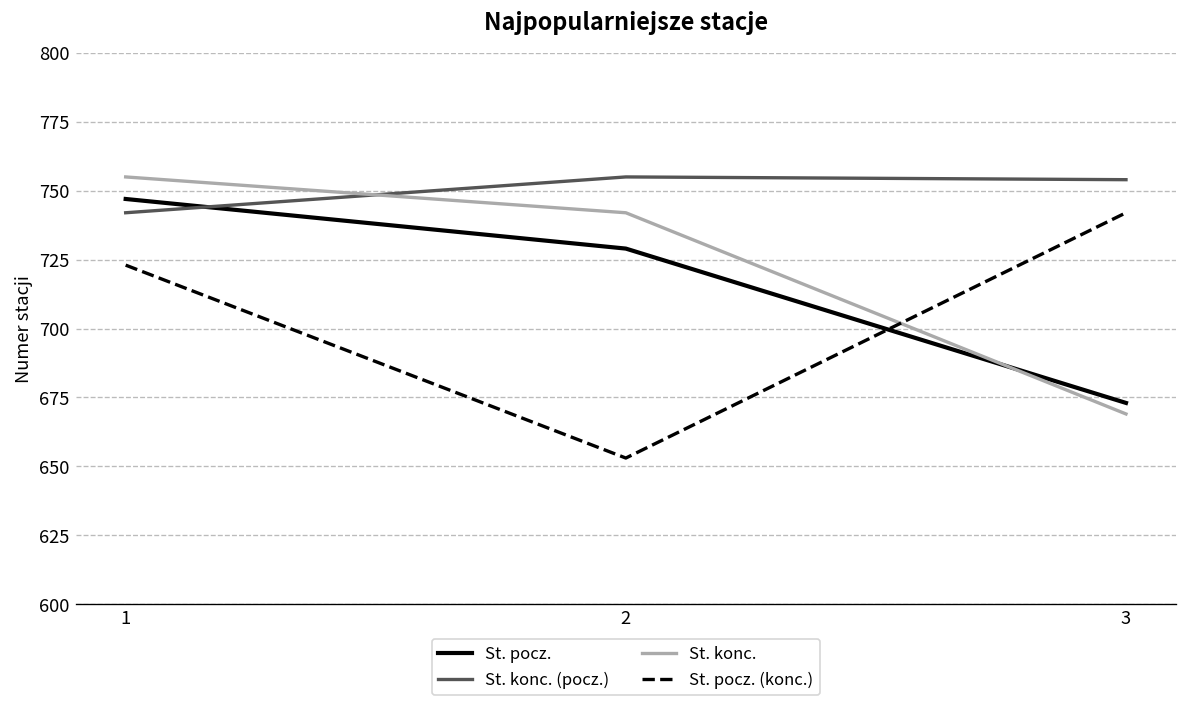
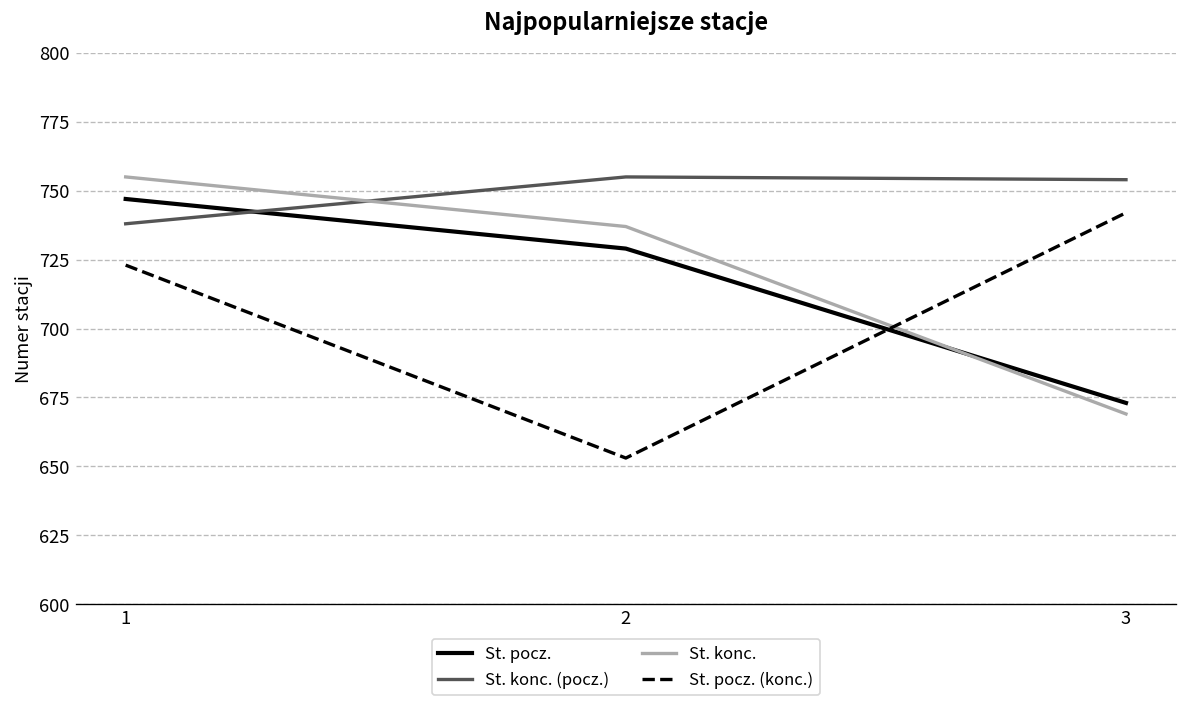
  {
    "St. konc. (pocz.)": {
-     "1": 742,
+     "1": 738,
      "2": 755,
      "3": 754
    },
    "St. konc.": {
      "1": 755,
-     "2": 742,
+     "2": 737,
      "3": 669
    }
  }
